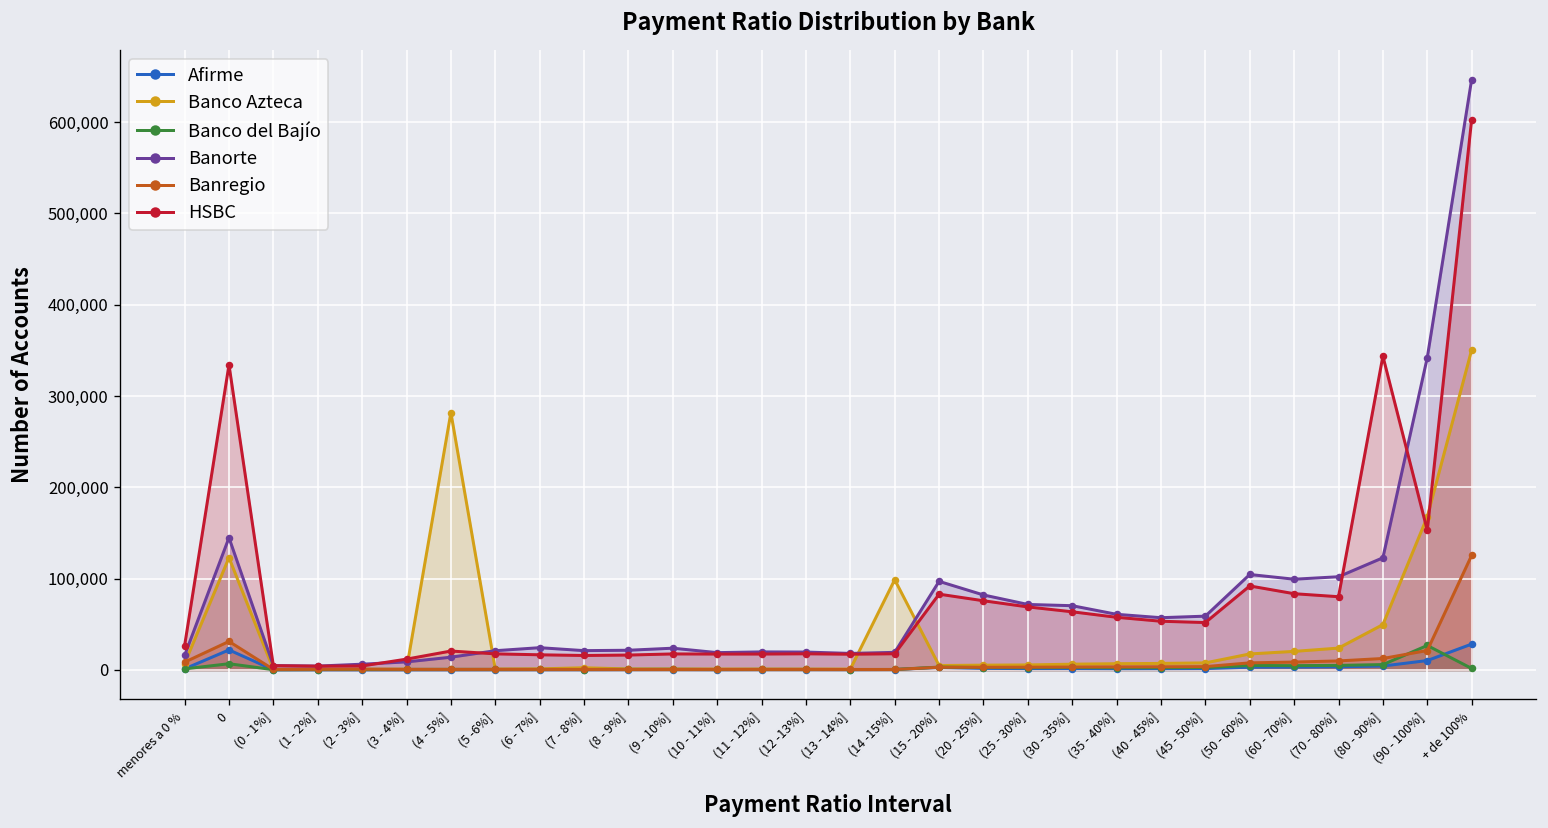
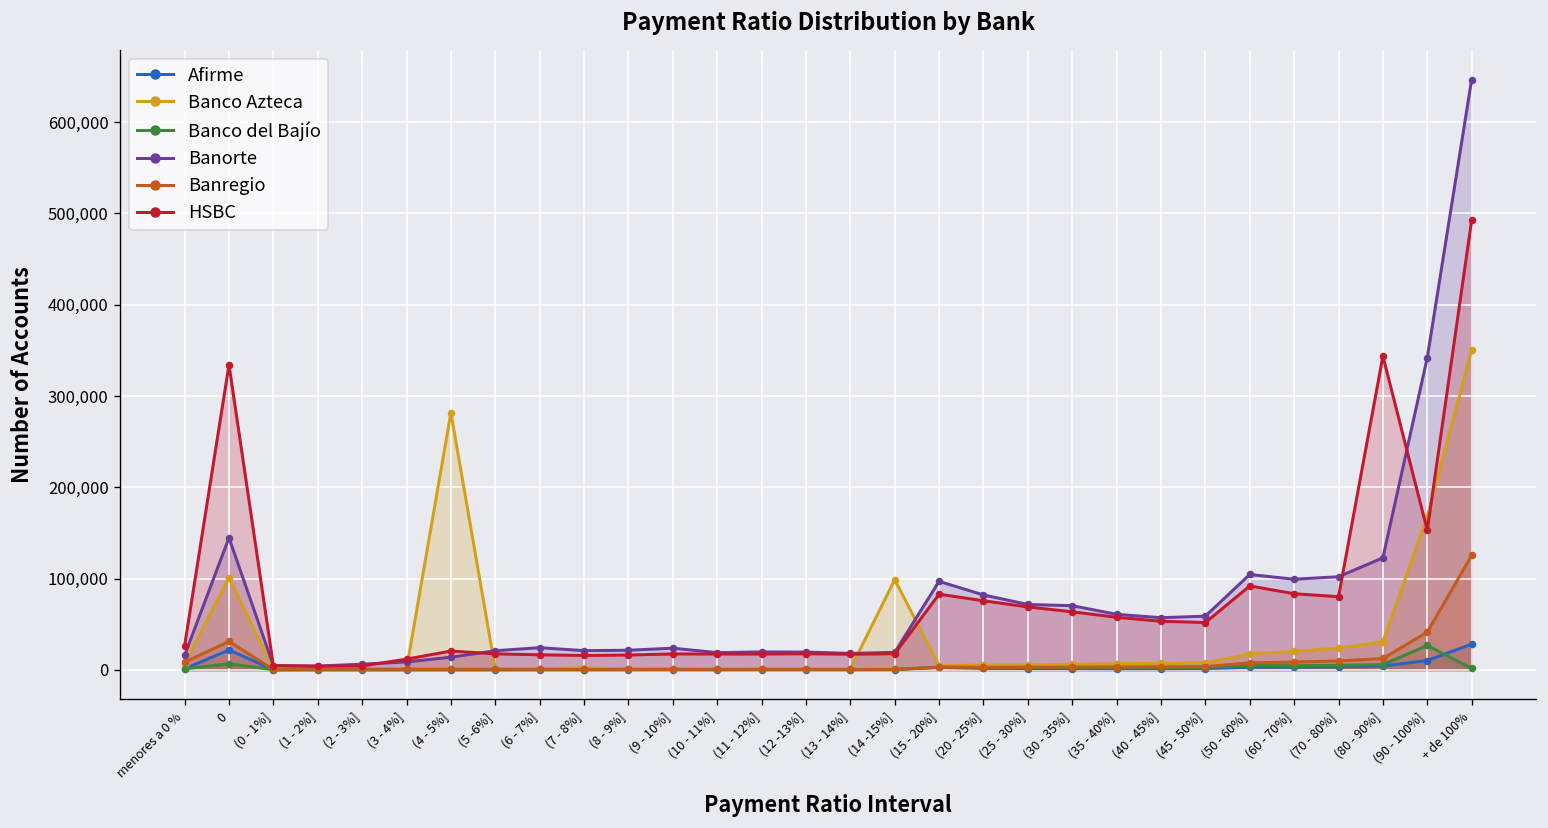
  {
    "Afirme": {
      "0": "20,000",
      "(90 - 100%]": "10,000",
      "+ de 100%": "30,000"
    },
    "Banco Azteca": {
-     "0": "120,000",
+     "0": "100,000",
      "(4 - 5%]": "280,000",
      "(14 -15%]": "100,000",
      "(35 - 40%]": "10,000",
      "(40 - 45%]": "10,000",
      "(45 - 50%]": "10,000",
      "(50 - 60%]": "20,000",
      "(60 - 70%]": "20,000",
      "(70 - 80%]": "20,000",
-     "(80 - 90%]": "50,000",
+     "(80 - 90%]": "30,000",
      "(90 - 100%]": "170,000",
      "+ de 100%": "350,000"
    },
    "Banco del Bajío": {
      "0": "10,000",
      "(90 - 100%]": "30,000",
      "+ de 100%": "0"
    },
    "Banorte": {
      "menores a 0 %": "20,000",
      "0": "140,000",
      "(4 - 5%]": "10,000",
      "(5 -6%]": "20,000",
      "(6 - 7%]": "20,000",
      "(7 - 8%]": "20,000",
      "(8 - 9%]": "20,000",
      "(9 - 10%]": "20,000",
      "(15 - 20%]": "100,000",
      "(20 - 25%]": "80,000",
      "(30 - 35%]": "70,000",
      "(40 - 45%]": "60,000",
      "(45 - 50%]": "60,000",
      "(50 - 60%]": "100,000",
      "(60 - 70%]": "100,000",
      "(70 - 80%]": "100,000",
      "(80 - 90%]": "120,000",
      "(90 - 100%]": "340,000",
      "+ de 100%": "650,000"
    },
    "Banregio": {
      "0": "30,000",
      "(60 - 70%]": "10,000",
      "(70 - 80%]": "10,000",
      "(80 - 90%]": "10,000",
-     "(90 - 100%]": "20,000",
+     "(90 - 100%]": "40,000",
      "+ de 100%": "130,000"
    },
    "HSBC": {
      "menores a 0 %": "30,000",
      "0": "330,000",
      "(4 - 5%]": "20,000",
      "(5 -6%]": "20,000",
      "(6 - 7%]": "20,000",
      "(7 - 8%]": "20,000",
      "(8 - 9%]": "20,000",
      "(9 - 10%]": "20,000",
      "(15 - 20%]": "80,000",
      "(20 - 25%]": "80,000",
      "(30 - 35%]": "60,000",
      "(40 - 45%]": "50,000",
      "(45 - 50%]": "50,000",
      "(50 - 60%]": "90,000",
      "(60 - 70%]": "80,000",
      "(70 - 80%]": "80,000",
      "(80 - 90%]": "340,000",
      "(90 - 100%]": "150,000",
-     "+ de 100%": "600,000"
+     "+ de 100%": "490,000"
    }
  }
